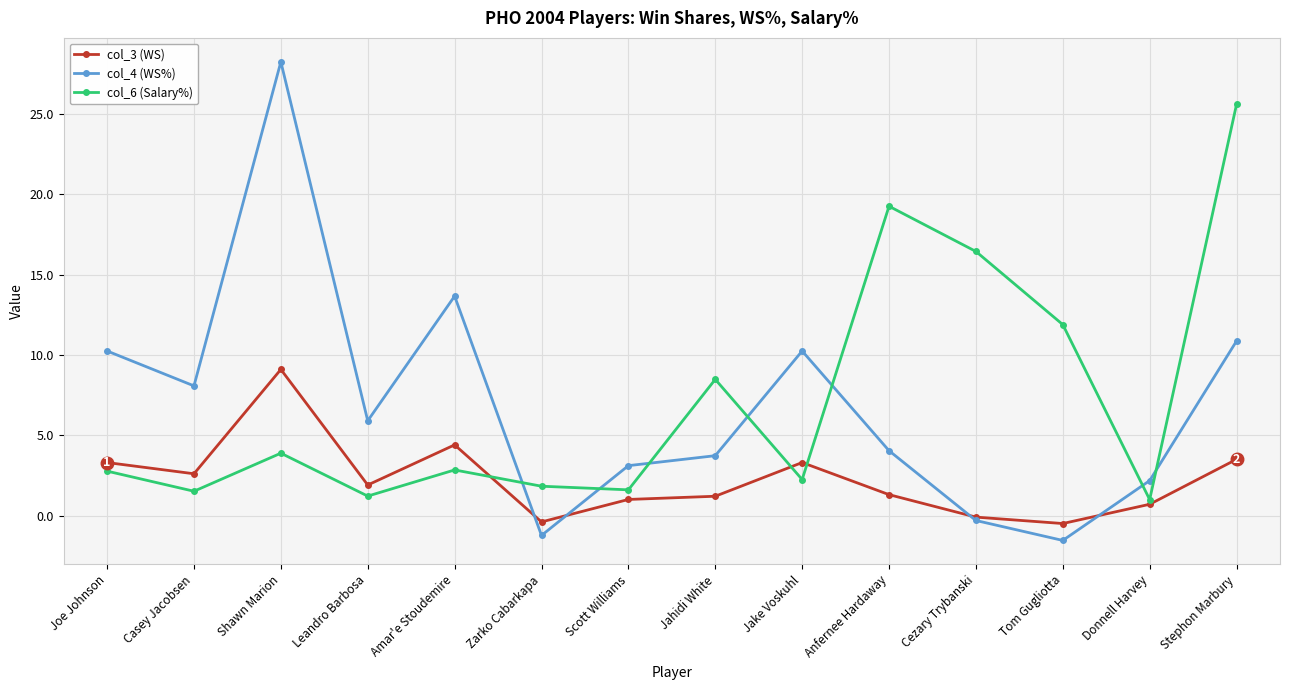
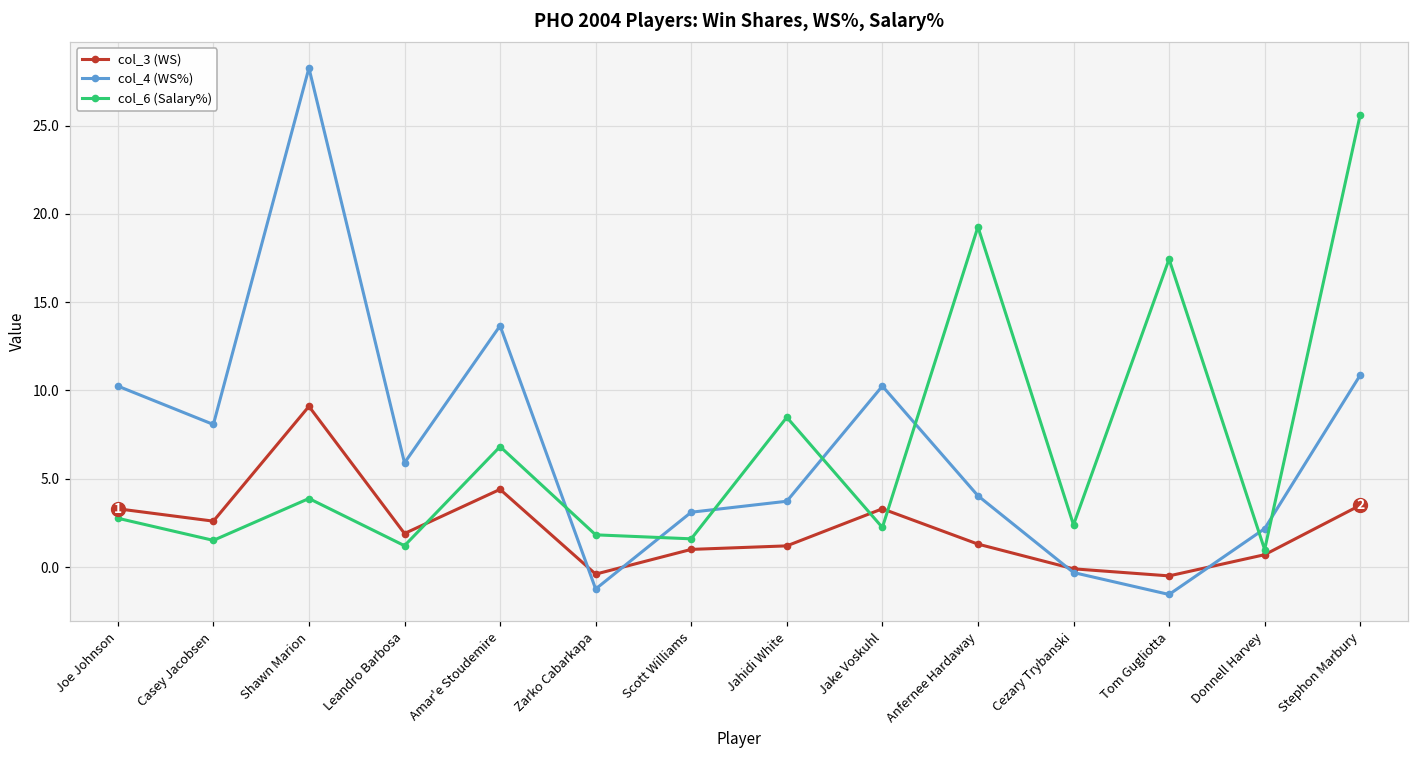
  {
    "col_4 (WS%)": {
      "Joe Johnson": 10.2,
      "Casey Jacobsen": 8.1,
      "Shawn Marion": 28.3,
      "Leandro Barbosa": 5.9,
      "Amar'e Stoudemire": 13.7,
      "Zarko Cabarkapa": -1.2,
      "Scott Williams": 3.1,
      "Jahidi White": 3.7,
      "Jake Voskuhl": 10.2,
      "Anfernee Hardaway": 4.0,
      "Cezary Trybanski": -0.3,
      "Tom Gugliotta": -1.6,
      "Donnell Harvey": 2.2,
      "Stephon Marbury": 10.9
    },
    "col_6 (Salary%)": {
      "Joe Johnson": 2.8,
      "Casey Jacobsen": 1.5,
      "Shawn Marion": 3.9,
      "Leandro Barbosa": 1.2,
-     "Amar'e Stoudemire": 2.8,
+     "Amar'e Stoudemire": 6.8,
      "Zarko Cabarkapa": 1.8,
      "Scott Williams": 1.6,
      "Jahidi White": 8.5,
      "Jake Voskuhl": 2.2,
      "Anfernee Hardaway": 19.3,
-     "Cezary Trybanski": 16.4,
-     "Tom Gugliotta": 11.9,
+     "Cezary Trybanski": 2.4,
+     "Tom Gugliotta": 17.4,
      "Donnell Harvey": 1.0,
      "Stephon Marbury": 25.6
    }
  }
